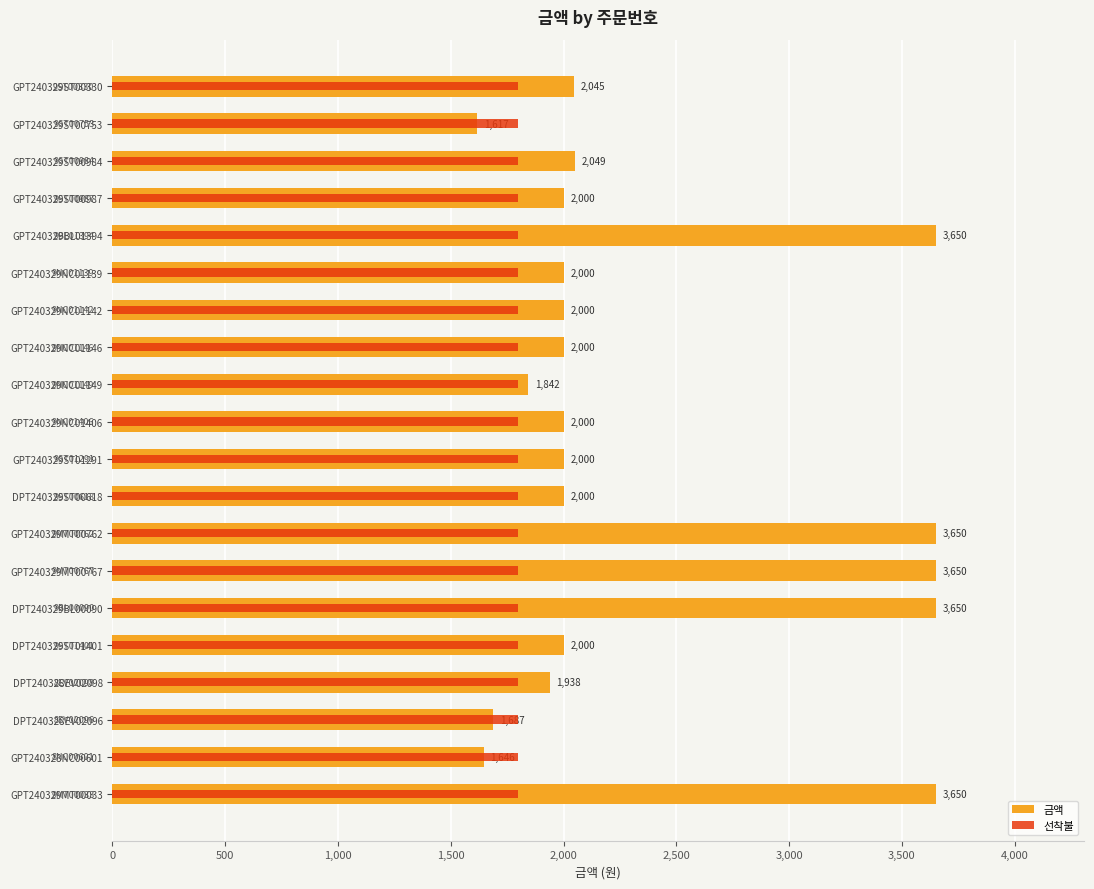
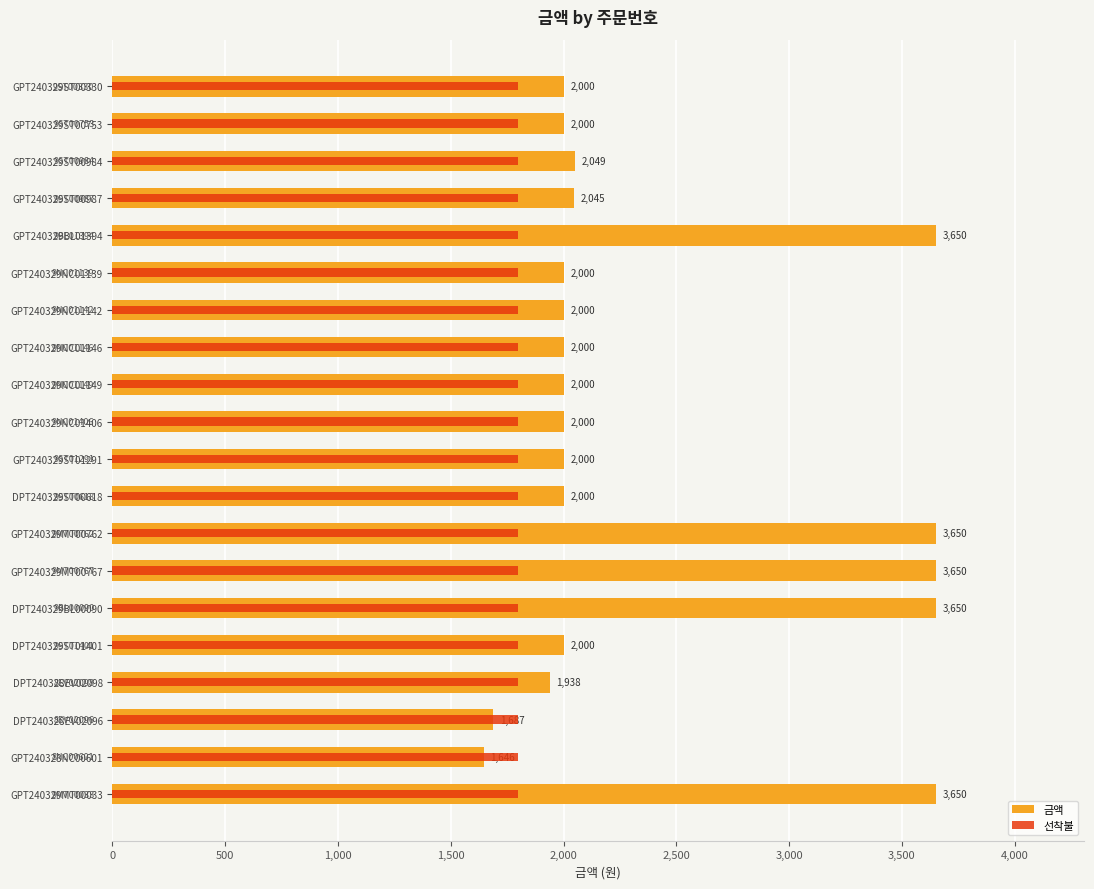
  {
    "금액": {
-     "GPT240329ST00330": "2,045",
-     "GPT240329ST00753": "1,617",
+     "GPT240329ST00330": "2,000",
+     "GPT240329ST00753": "2,000",
      "GPT240329ST00984": "2,049",
-     "GPT240329ST00987": "2,000",
+     "GPT240329ST00987": "2,045",
      "GPT240329BL01394": "3,650",
      "GPT240329NC01139": "2,000",
      "GPT240329NC01142": "2,000",
      "GPT240329NC01146": "2,000",
-     "GPT240329NC01149": "1,842",
+     "GPT240329NC01149": "2,000",
      "GPT240329NC01406": "2,000",
      "GPT240329ST01291": "2,000",
      "DPT240329ST00618": "2,000",
      "GPT240329MT00762": "3,650",
      "GPT240329MT00767": "3,650",
      "DPT240329BL00090": "3,650",
      "DPT240329ST01401": "2,000",
      "DPT240328EV02098": "1,938",
      "GPT240329MT00033": "3,650"
    }
  }
